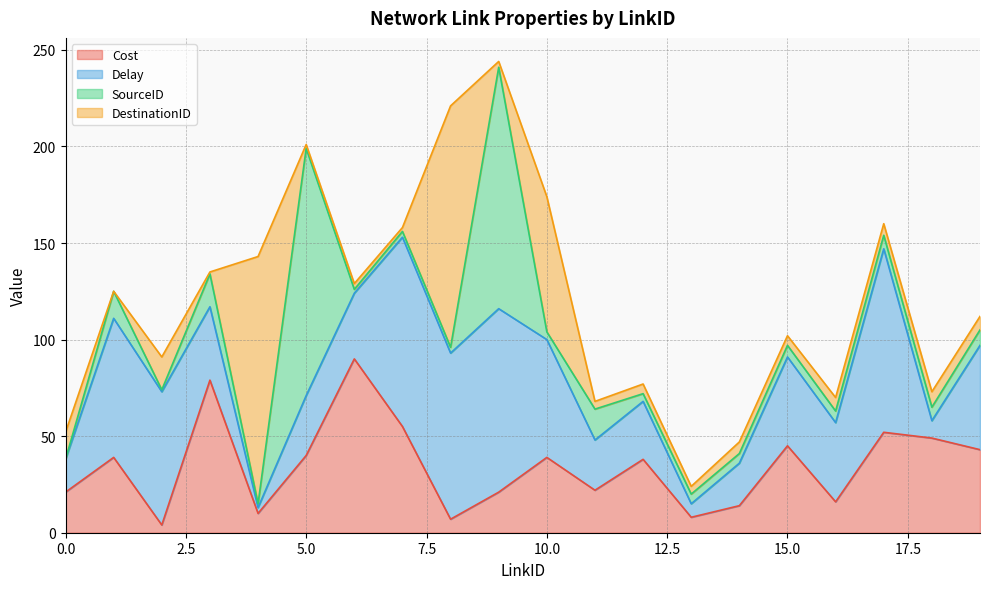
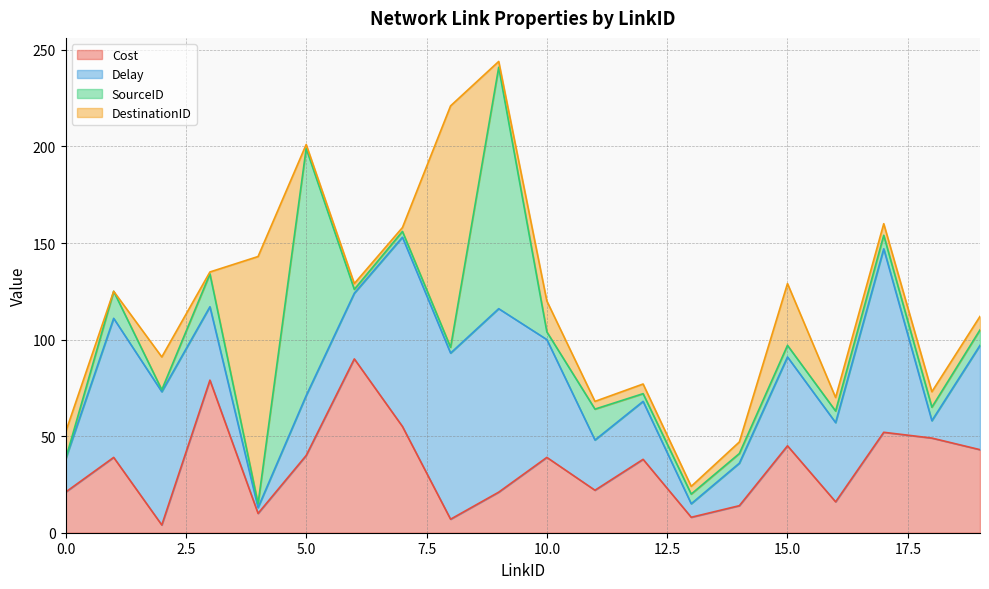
  {
    "Cost": {
      "0.0": 21,
      "5.0": 40,
      "10.0": 39,
      "15.0": 45
    },
    "Delay": {
      "5.0": 31,
      "10.0": 61,
      "15.0": 46
    },
    "SourceID": {
      "5.0": 128,
      "10.0": 4,
      "15.0": 6
    },
    "DestinationID": {
      "0.0": 14,
      "5.0": 2,
-     "10.0": 70,
-     "15.0": 5
+     "10.0": 16,
+     "15.0": 32
    }
  }
